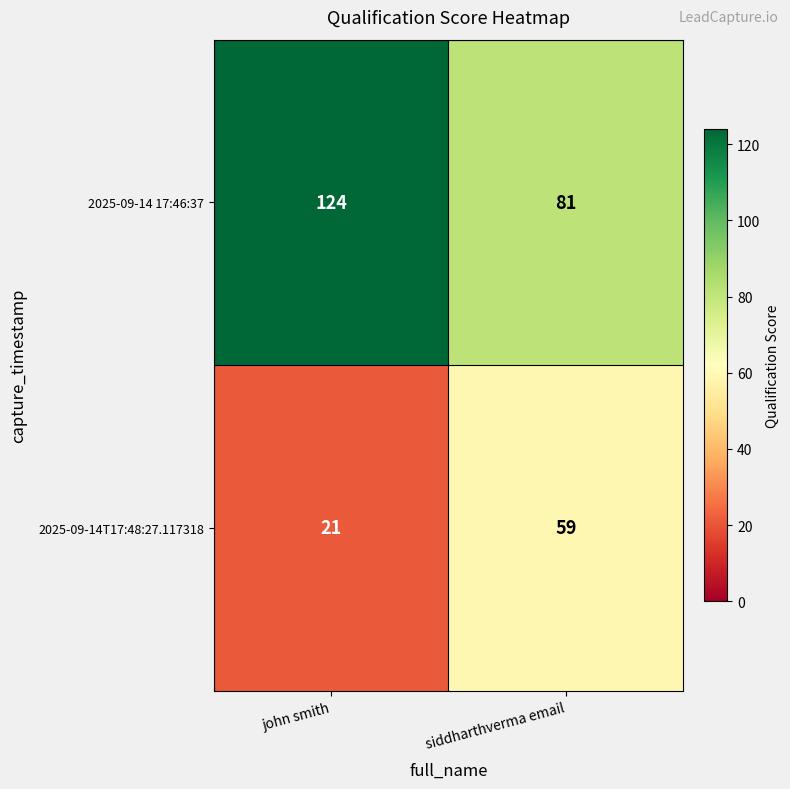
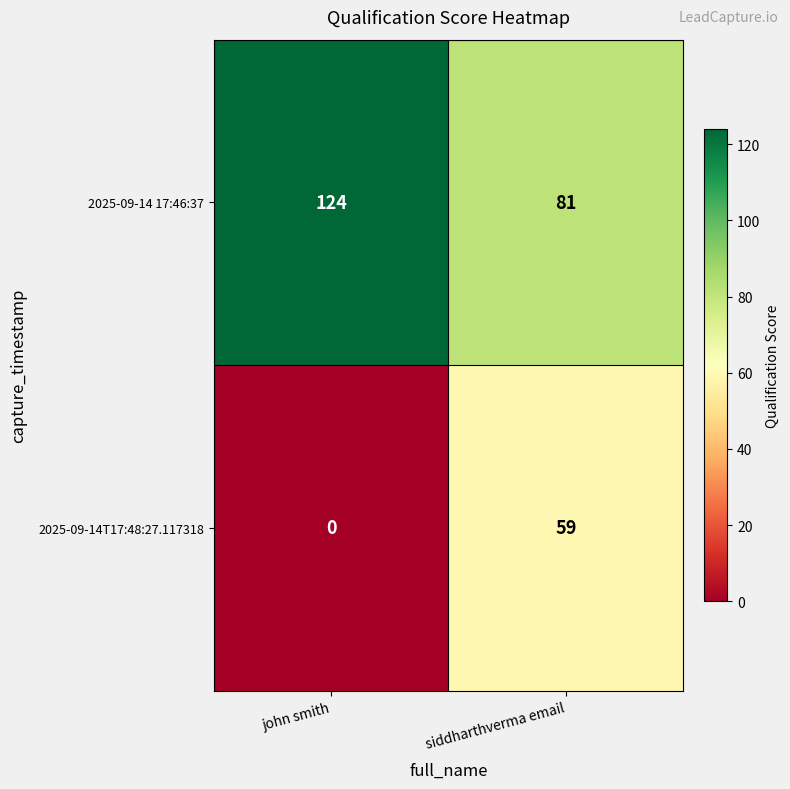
  {
    "2025-09-14 17:46:37": {
      "john smith": 124,
      "siddharthverma email": 81
    },
    "2025-09-14T17:48:27.117318": {
-     "john smith": 21,
+     "john smith": 0,
      "siddharthverma email": 59
    }
  }
